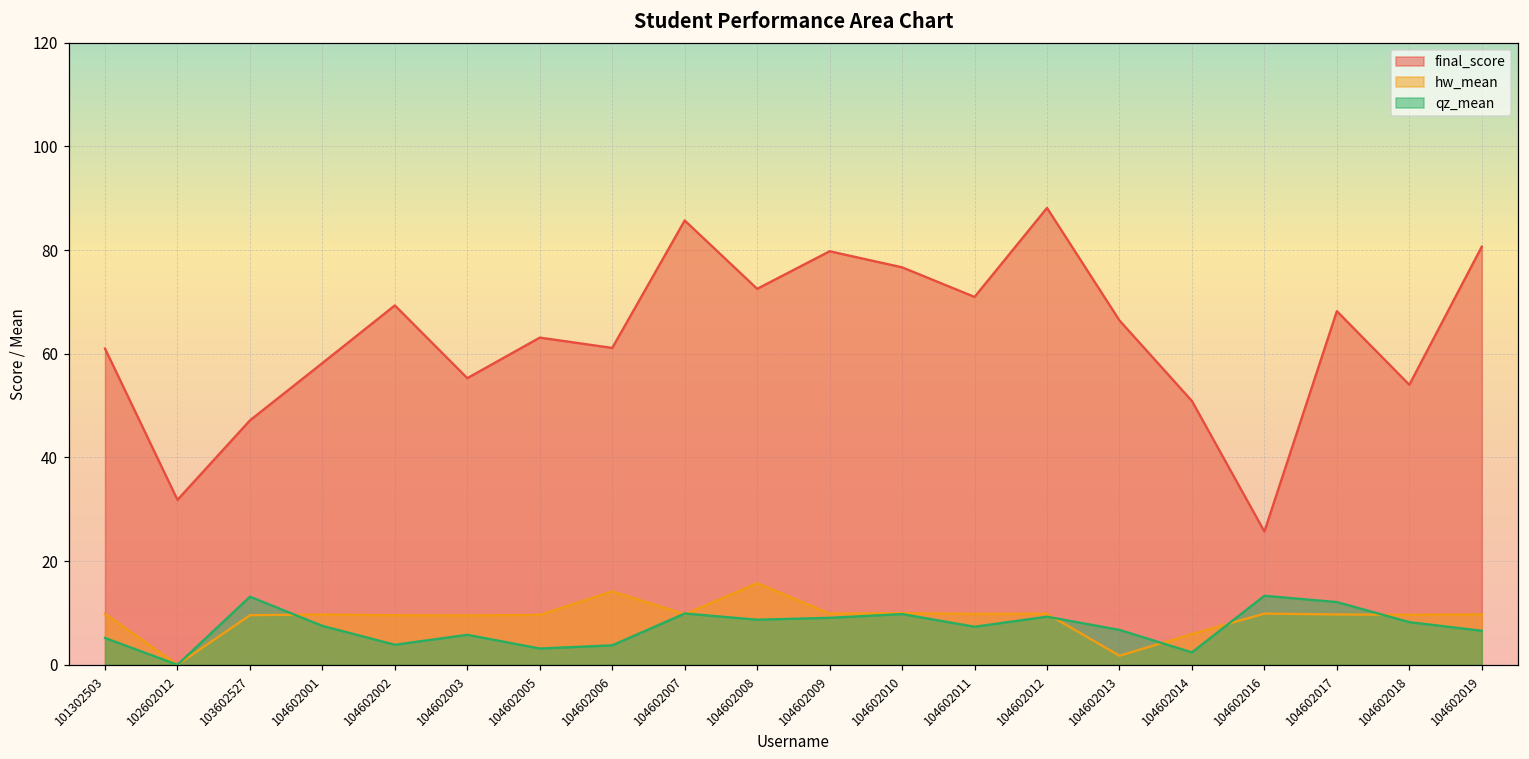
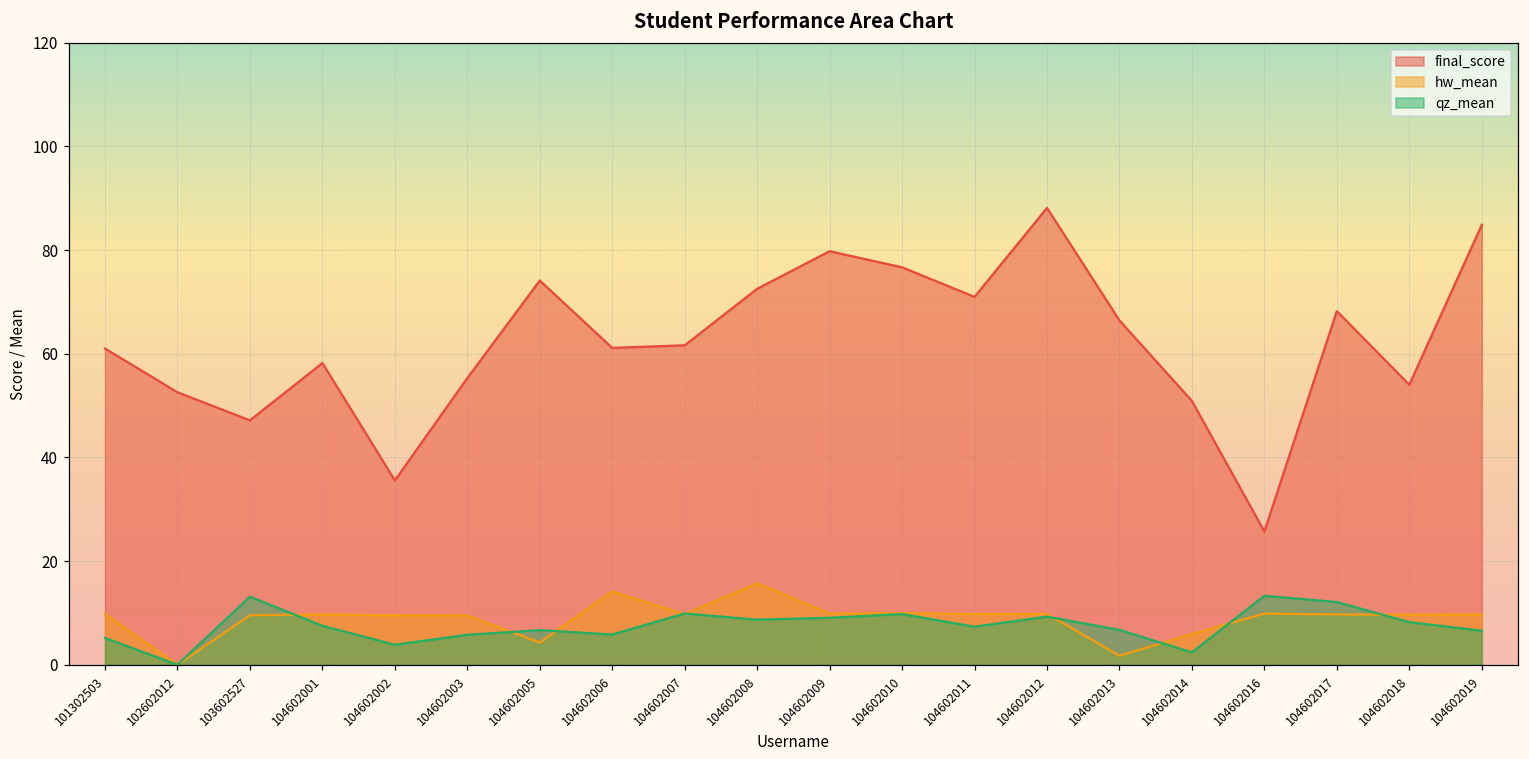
  {
    "final_score": {
      "101302503": 61,
-     "102602012": 32,
+     "102602012": 53,
      "103602527": 47,
      "104602001": 58,
-     "104602002": 69,
+     "104602002": 36,
      "104602003": 55,
-     "104602005": 63,
+     "104602005": 74,
      "104602006": 61,
-     "104602007": 86,
+     "104602007": 62,
      "104602008": 73,
      "104602009": 80,
      "104602010": 77,
      "104602011": 71,
      "104602012": 88,
      "104602013": 66,
      "104602014": 51,
      "104602016": 26,
      "104602017": 68,
      "104602018": 54,
-     "104602019": 81
+     "104602019": 85
    },
    "hw_mean": {
      "101302503": 10,
      "103602527": 10,
      "104602001": 10,
      "104602002": 10,
      "104602003": 10,
-     "104602005": 10,
+     "104602005": 4,
      "104602006": 14,
      "104602008": 16,
      "104602009": 10,
      "104602011": 10,
      "104602012": 10,
      "104602013": 2,
      "104602014": 6,
      "104602016": 10,
      "104602017": 10,
      "104602018": 10,
      "104602019": 10
    },
    "qz_mean": {
      "101302503": 5,
      "103602527": 13,
      "104602001": 7,
      "104602002": 4,
      "104602003": 6,
-     "104602005": 3,
-     "104602006": 4,
+     "104602005": 7,
+     "104602006": 6,
      "104602008": 9,
      "104602009": 9,
      "104602011": 7,
      "104602012": 9,
      "104602013": 7,
      "104602014": 2,
      "104602016": 13,
      "104602017": 12,
      "104602018": 8,
      "104602019": 7
    }
  }
